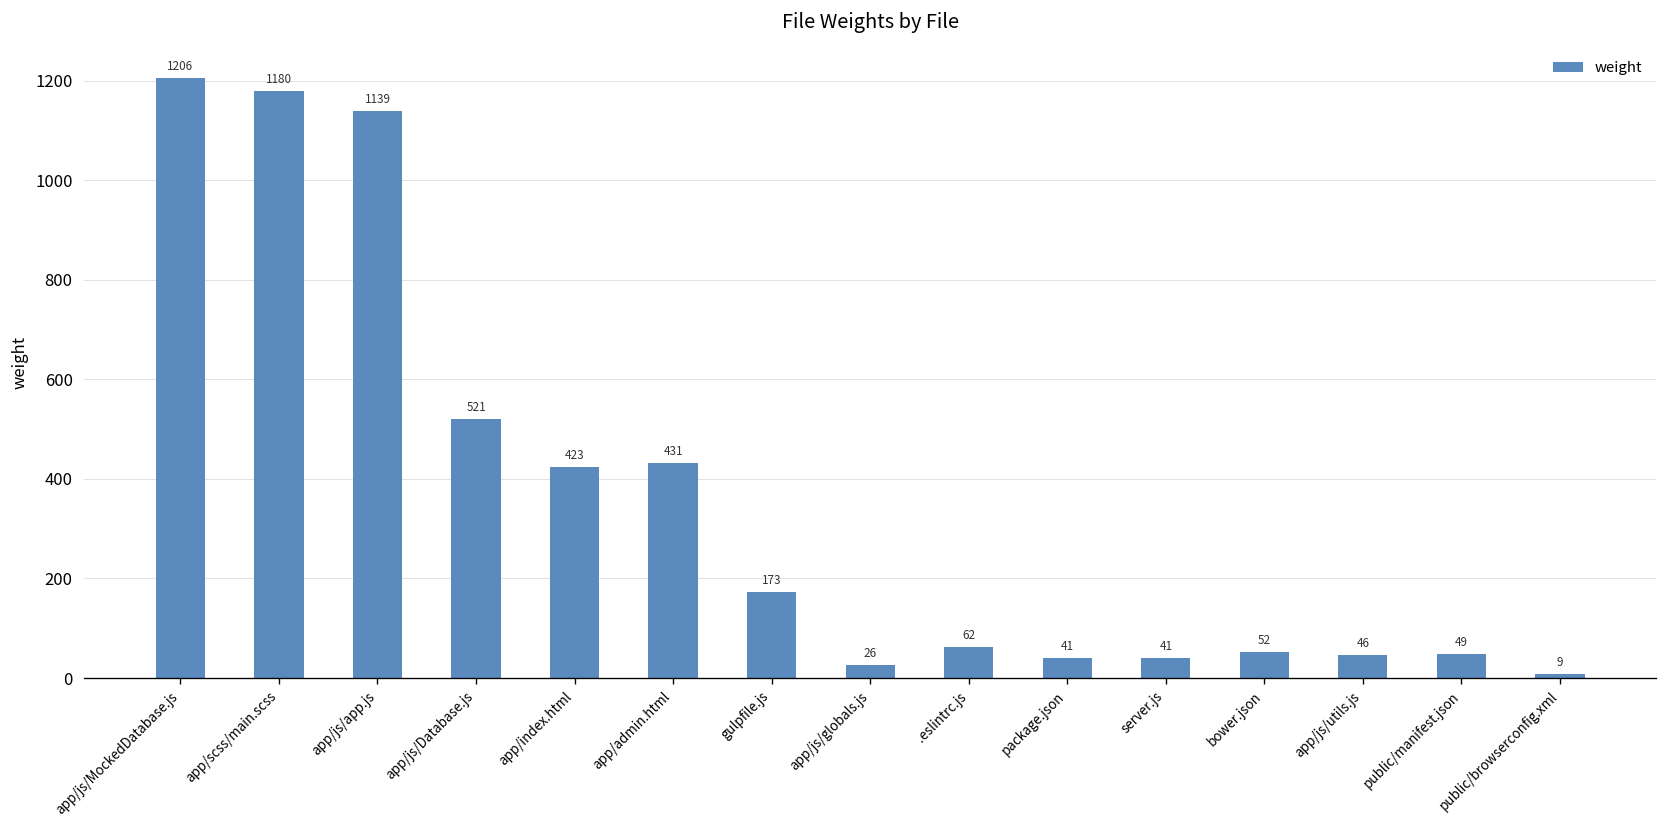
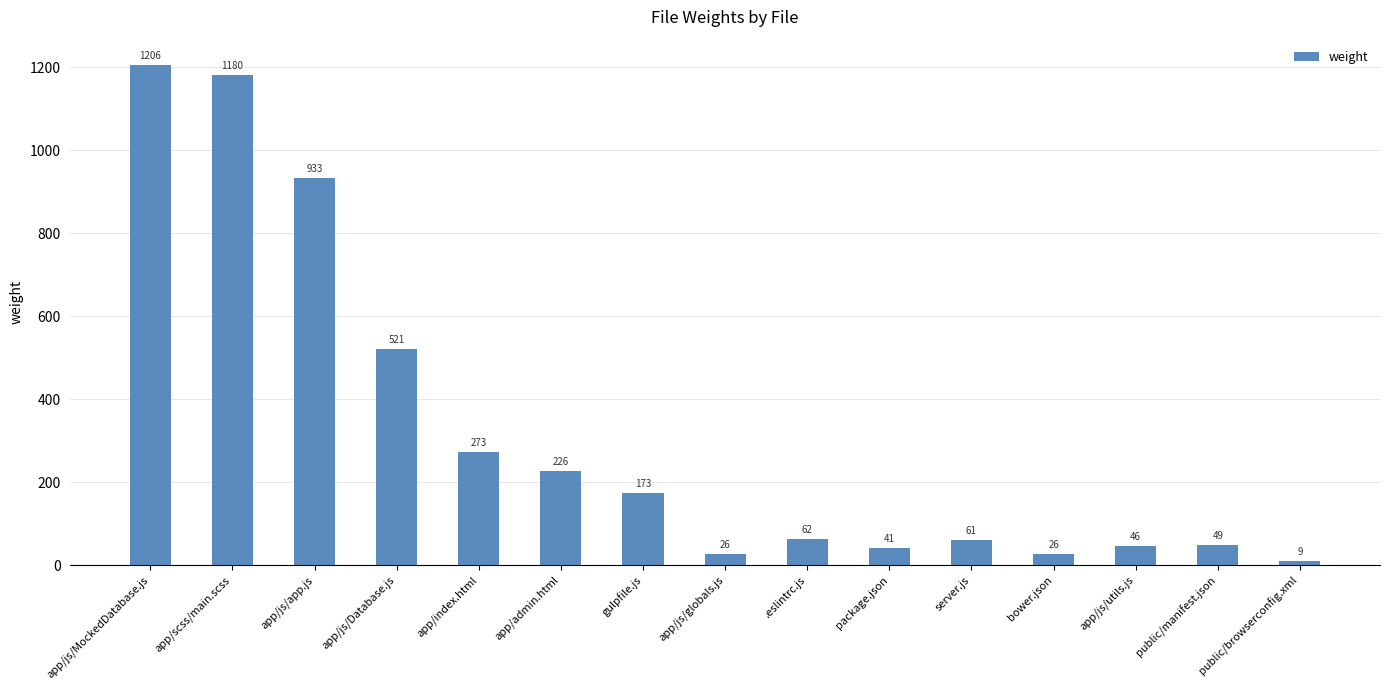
  {
    "app/js/MockedDatabase.js": 1206,
    "app/scss/main.scss": 1180,
-   "app/js/app.js": 1139,
+   "app/js/app.js": 933,
    "app/js/Database.js": 521,
-   "app/index.html": 423,
-   "app/admin.html": 431,
+   "app/index.html": 273,
+   "app/admin.html": 226,
    "gulpfile.js": 173,
    "app/js/globals.js": 26,
    ".eslintrc.js": 62,
    "package.json": 41,
-   "server.js": 41,
-   "bower.json": 52,
+   "server.js": 61,
+   "bower.json": 26,
    "app/js/utils.js": 46,
    "public/manifest.json": 49,
    "public/browserconfig.xml": 9
  }
